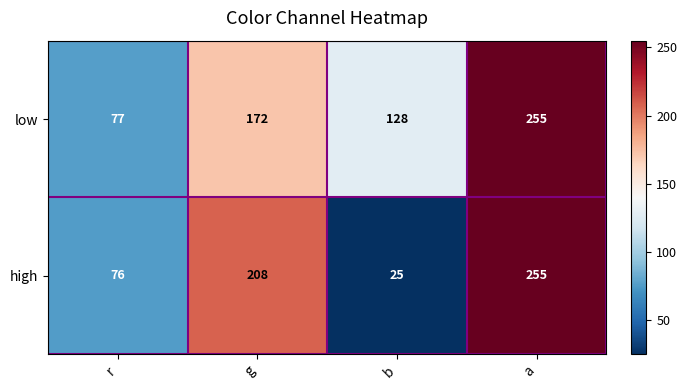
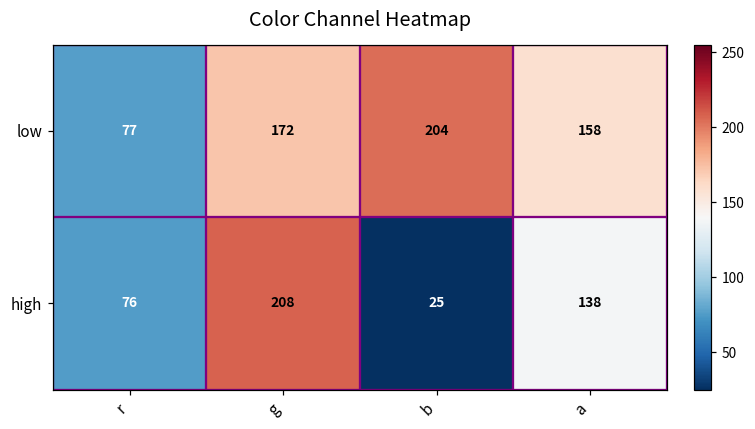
  {
    "low": {
      "r": 77,
      "g": 172,
-     "b": 128,
-     "a": 255
+     "b": 204,
+     "a": 158
    },
    "high": {
      "r": 76,
      "g": 208,
      "b": 25,
-     "a": 255
+     "a": 138
    }
  }
